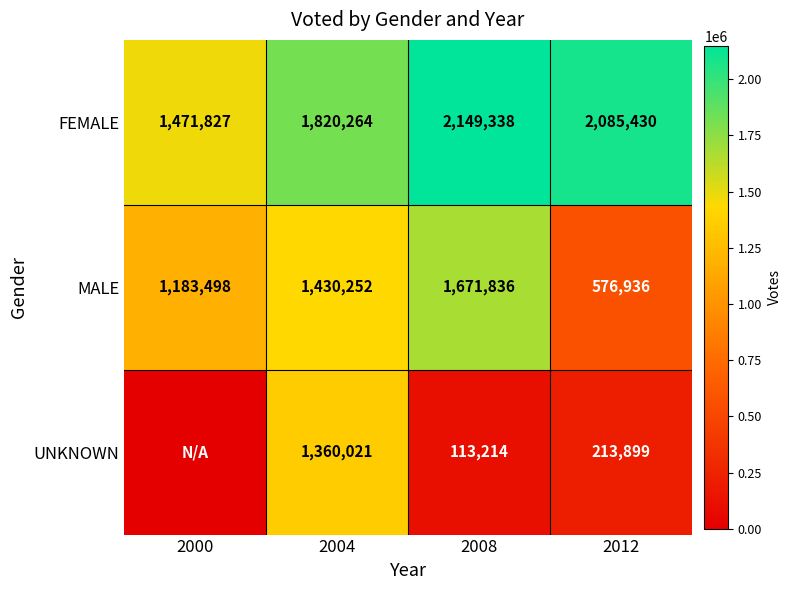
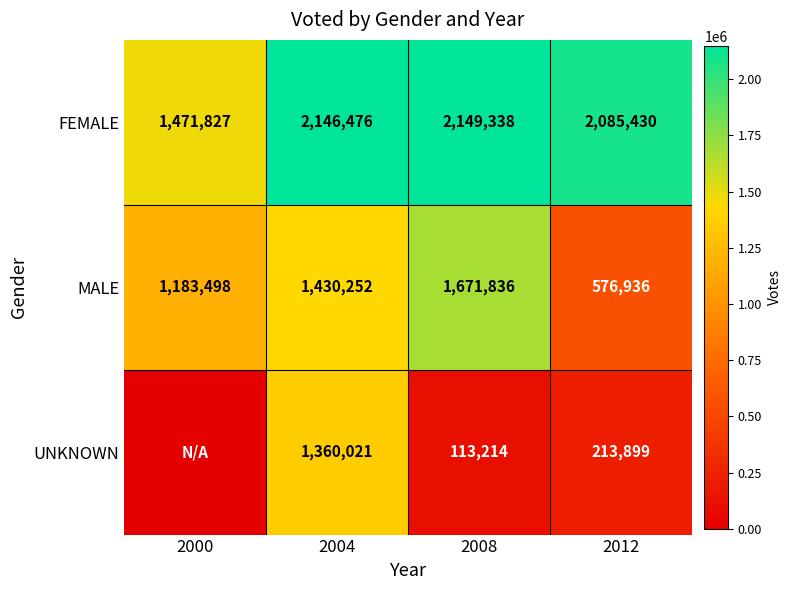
  {
    "FEMALE": {
      "2000": "1,471,827",
-     "2004": "1,820,264",
+     "2004": "2,146,476",
      "2008": "2,149,338",
      "2012": "2,085,430"
    },
    "MALE": {
      "2000": "1,183,498",
      "2004": "1,430,252",
      "2008": "1,671,836",
      "2012": "576,936"
    },
    "UNKNOWN": {
      "2004": "1,360,021",
      "2008": "113,214",
      "2012": "213,899"
    }
  }
